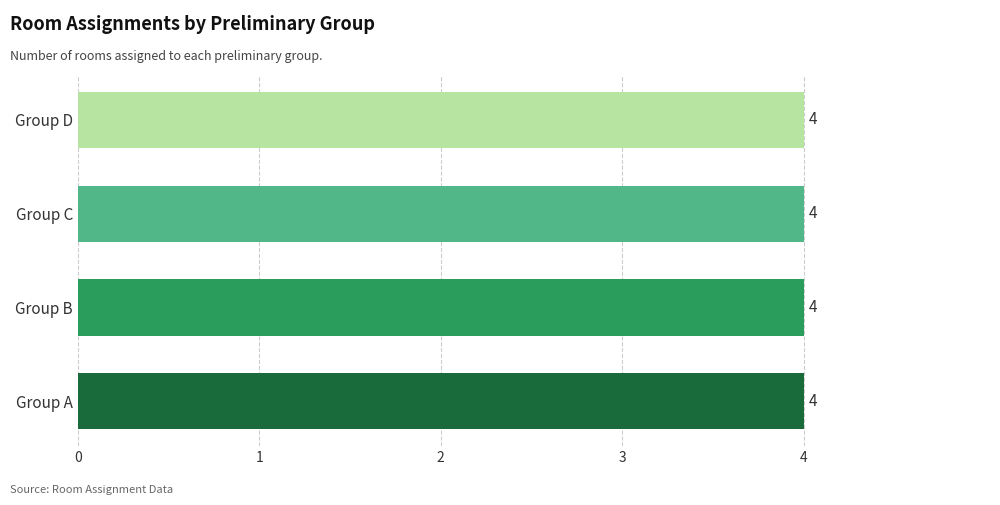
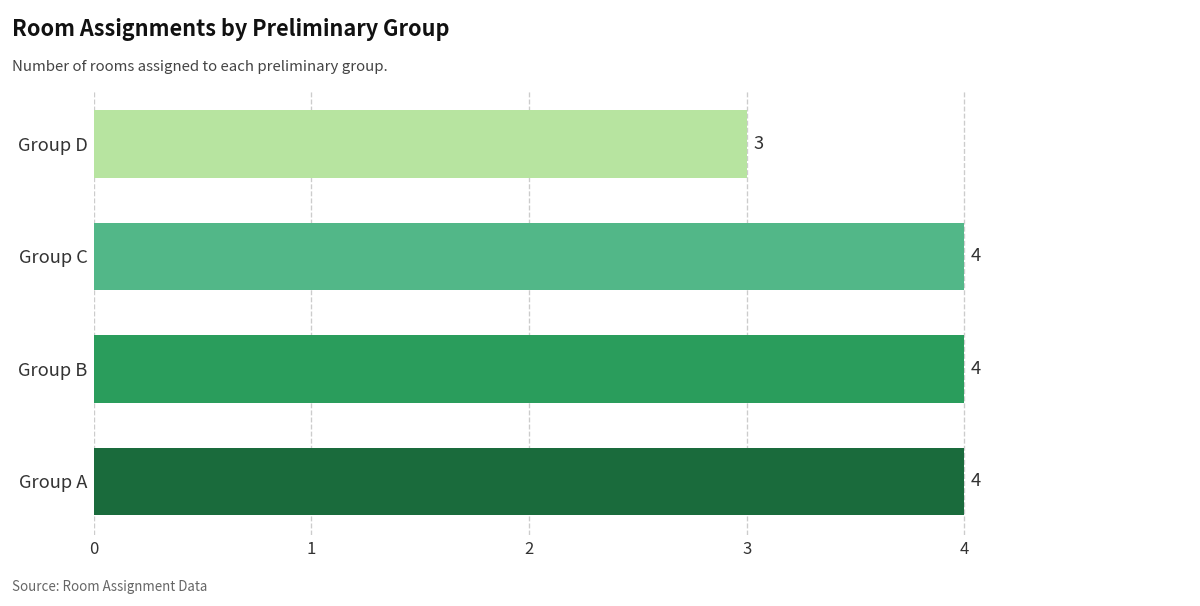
  {
-   "Group D": 4,
+   "Group D": 3,
    "Group C": 4,
    "Group B": 4,
    "Group A": 4
  }
